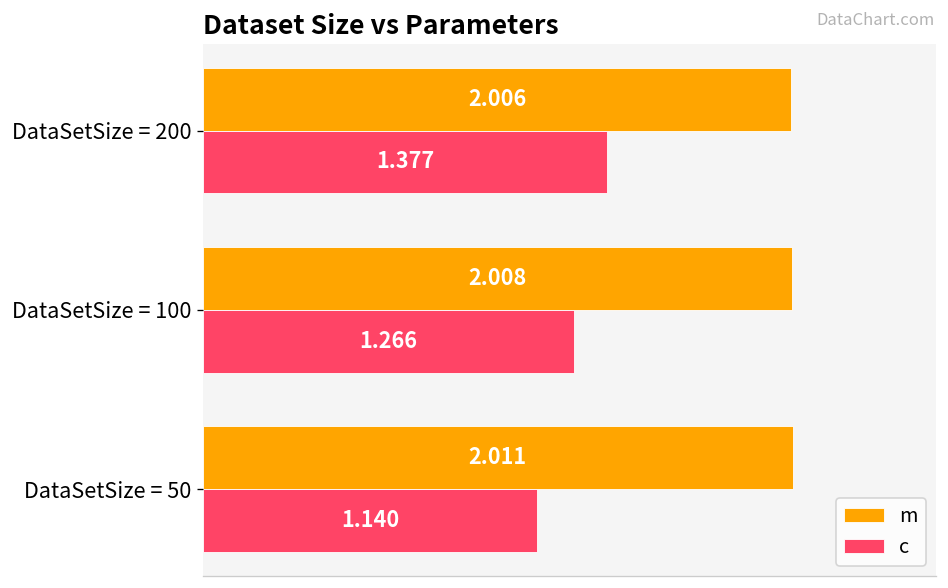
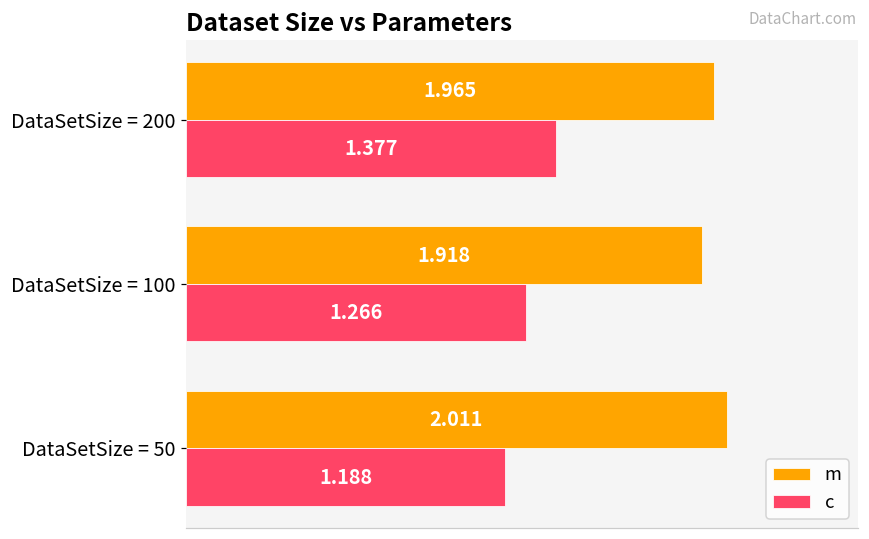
  {
    "m": {
-     "DataSetSize = 200": 2.006,
-     "DataSetSize = 100": 2.008,
+     "DataSetSize = 200": 1.965,
+     "DataSetSize = 100": 1.918,
      "DataSetSize = 50": 2.011
    },
    "c": {
      "DataSetSize = 200": 1.377,
      "DataSetSize = 100": 1.266,
-     "DataSetSize = 50": 1.140
+     "DataSetSize = 50": 1.188
    }
  }
